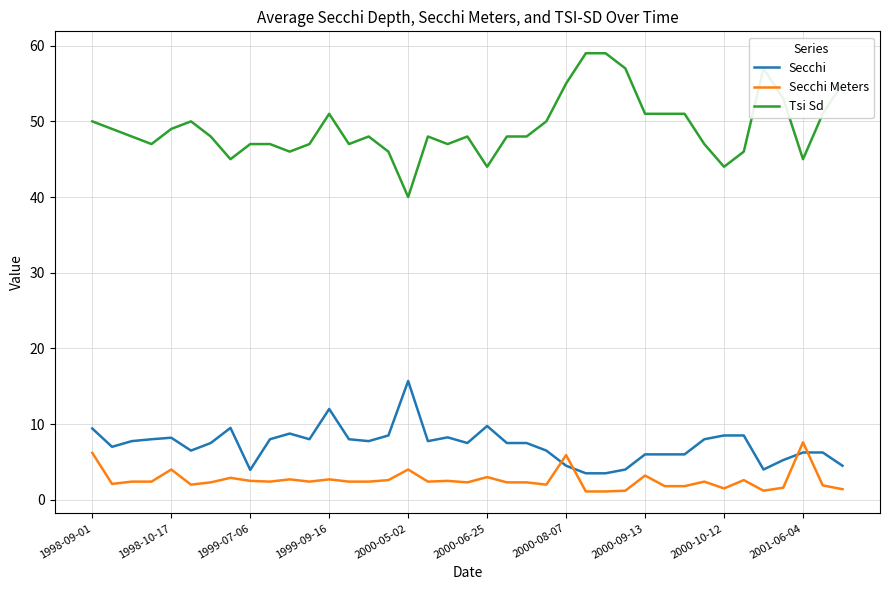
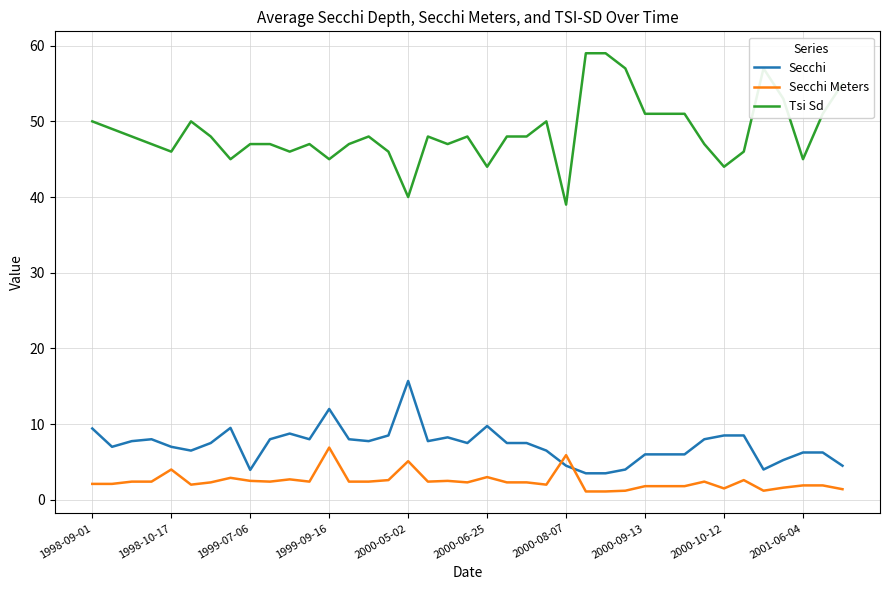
  {
    "Secchi": {
      "1998-09-01": 9,
-     "1998-10-17": 8,
+     "1998-10-17": 7,
      "1999-07-06": 4,
      "1999-09-16": 12,
      "2000-05-02": 16,
      "2000-06-25": 10,
      "2000-08-07": 5,
      "2000-09-13": 6,
      "2000-10-12": 9,
      "2001-06-04": 6
    },
    "Secchi Meters": {
-     "1998-09-01": 6,
+     "1998-09-01": 2,
      "1998-10-17": 4,
      "1999-07-06": 3,
-     "1999-09-16": 3,
-     "2000-05-02": 4,
+     "1999-09-16": 7,
+     "2000-05-02": 5,
      "2000-06-25": 3,
      "2000-08-07": 6,
-     "2000-09-13": 3,
+     "2000-09-13": 2,
      "2000-10-12": 2,
-     "2001-06-04": 8
+     "2001-06-04": 2
    },
    "Tsi Sd": {
      "1998-09-01": 50,
-     "1998-10-17": 49,
+     "1998-10-17": 46,
      "1999-07-06": 47,
-     "1999-09-16": 51,
+     "1999-09-16": 45,
      "2000-05-02": 40,
      "2000-06-25": 44,
-     "2000-08-07": 55,
+     "2000-08-07": 39,
      "2000-09-13": 51,
      "2000-10-12": 44,
      "2001-06-04": 45
    }
  }
